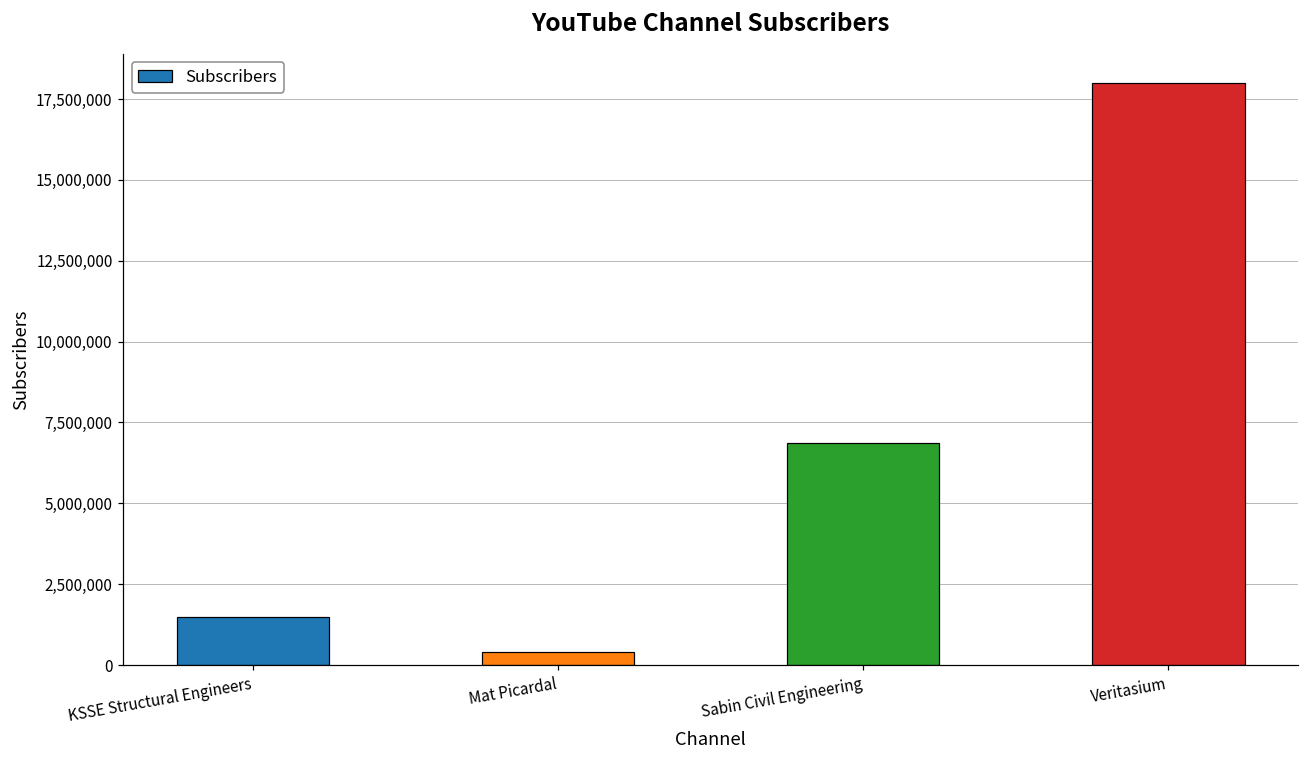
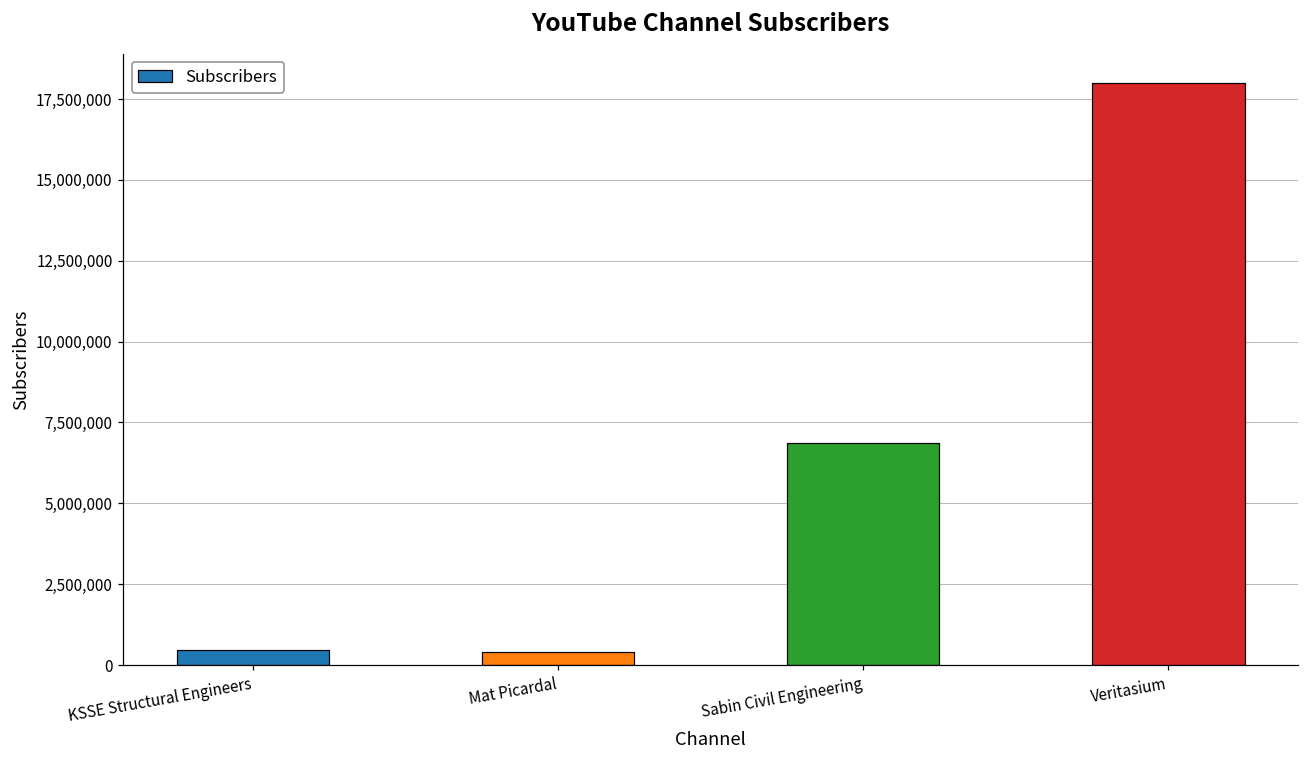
  {
-   "KSSE Structural Engineers": "1,500,000",
+   "KSSE Structural Engineers": "500,000",
    "Mat Picardal": "400,000",
    "Sabin Civil Engineering": "6,900,000",
    "Veritasium": "18,000,000"
  }
